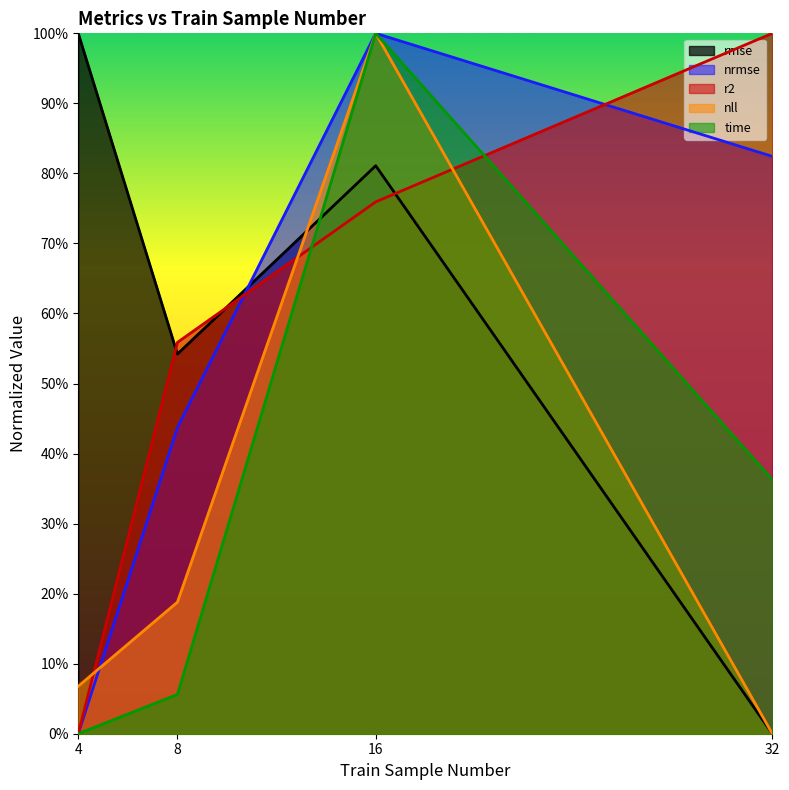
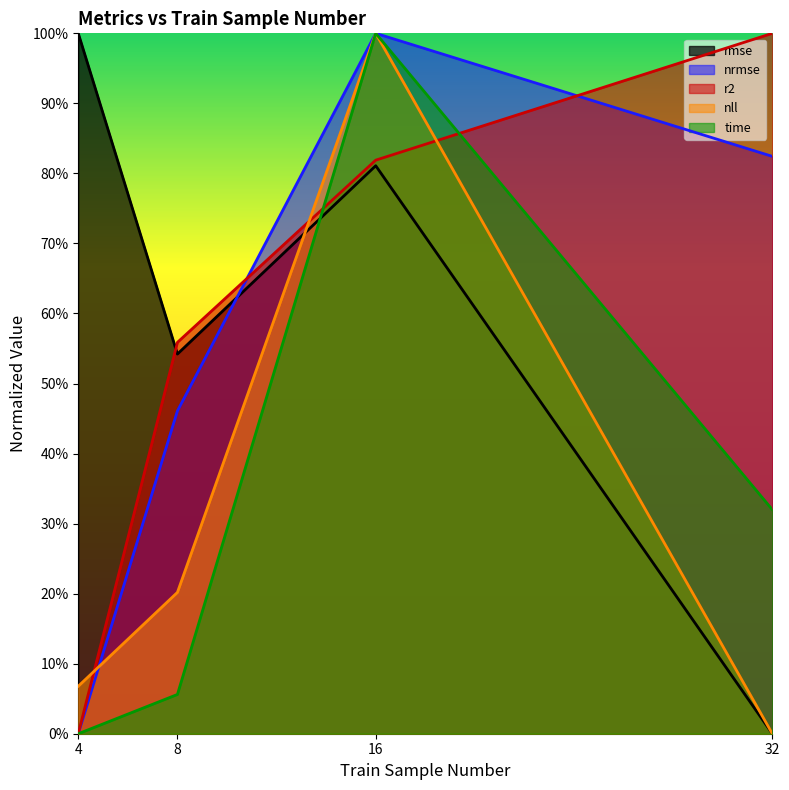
  {
    "rmse": {
      "4": "100%",
      "8": "54%",
      "16": "81%"
    },
    "nrmse": {
-     "8": "44%",
+     "8": "46%",
      "32": "82%"
    },
    "r2": {
      "8": "56%",
-     "16": "76%",
+     "16": "82%",
      "32": "100%"
    },
    "nll": {
      "4": "7%",
-     "8": "19%"
+     "8": "20%"
    },
    "time": {
      "8": "6%",
-     "32": "36%"
+     "32": "32%"
    }
  }
